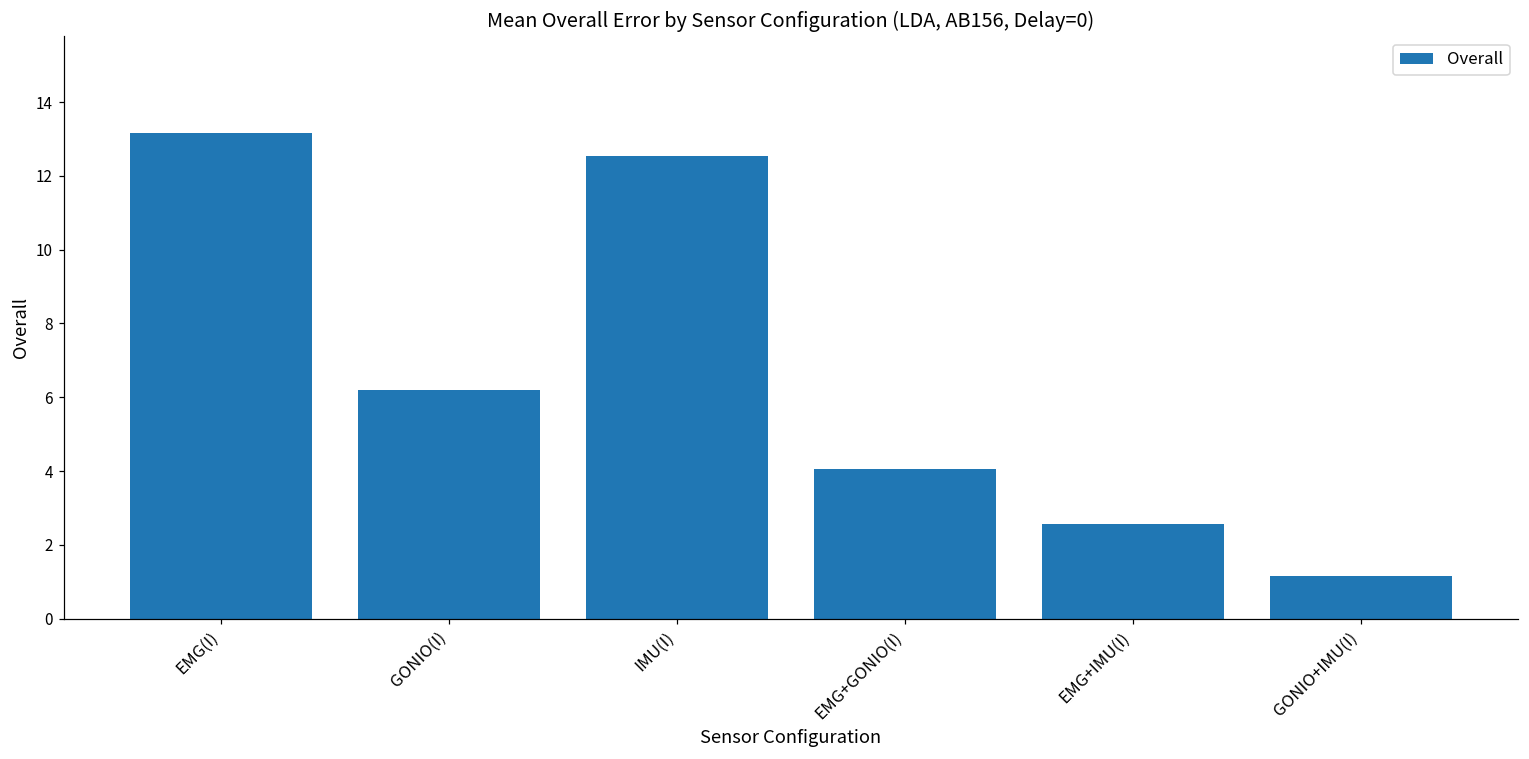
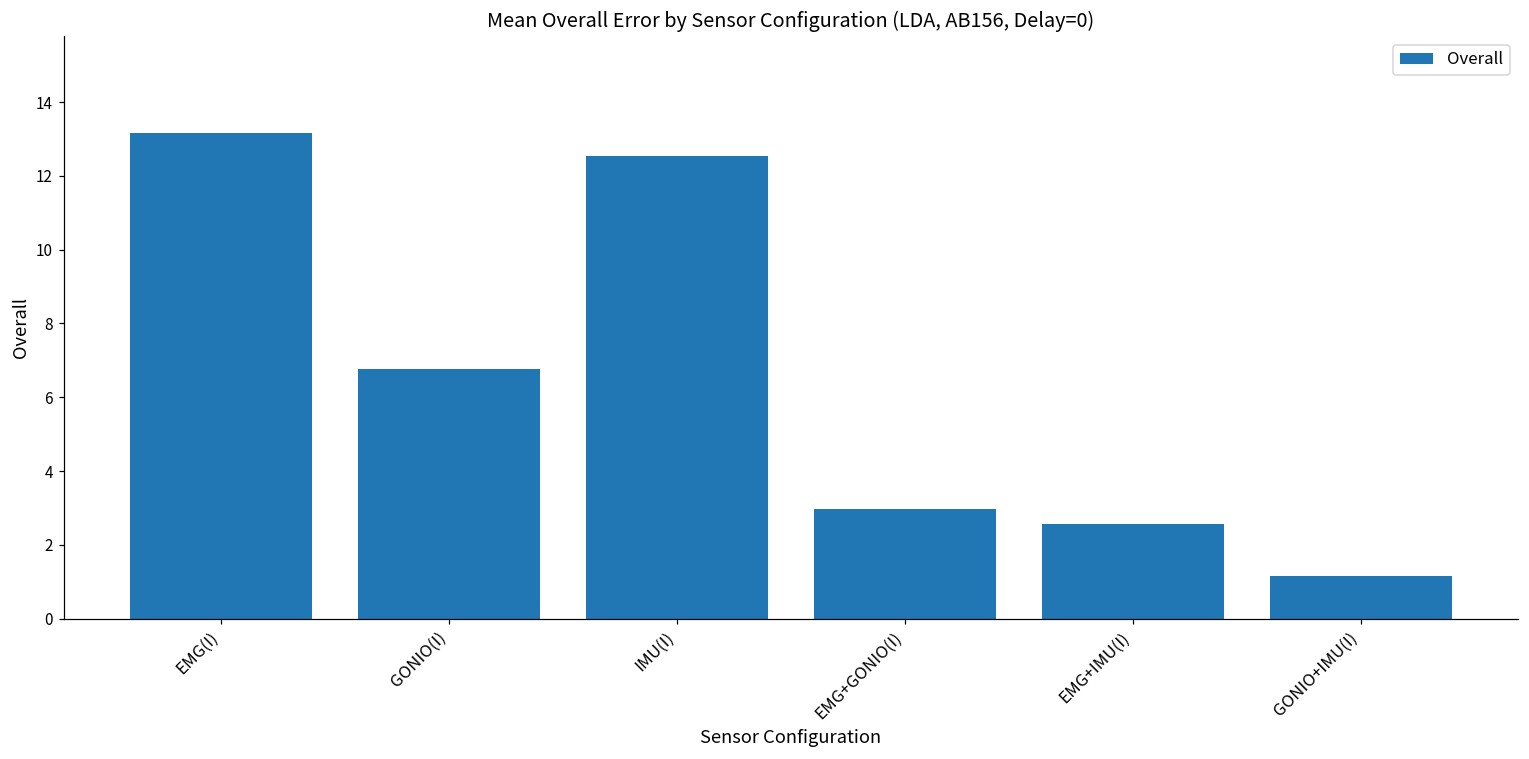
  {
    "EMG(I)": 13.2,
-   "GONIO(I)": 6.2,
+   "GONIO(I)": 6.8,
    "IMU(I)": 12.5,
-   "EMG+GONIO(I)": 4.0,
+   "EMG+GONIO(I)": 3.0,
    "EMG+IMU(I)": 2.6,
    "GONIO+IMU(I)": 1.1
  }
